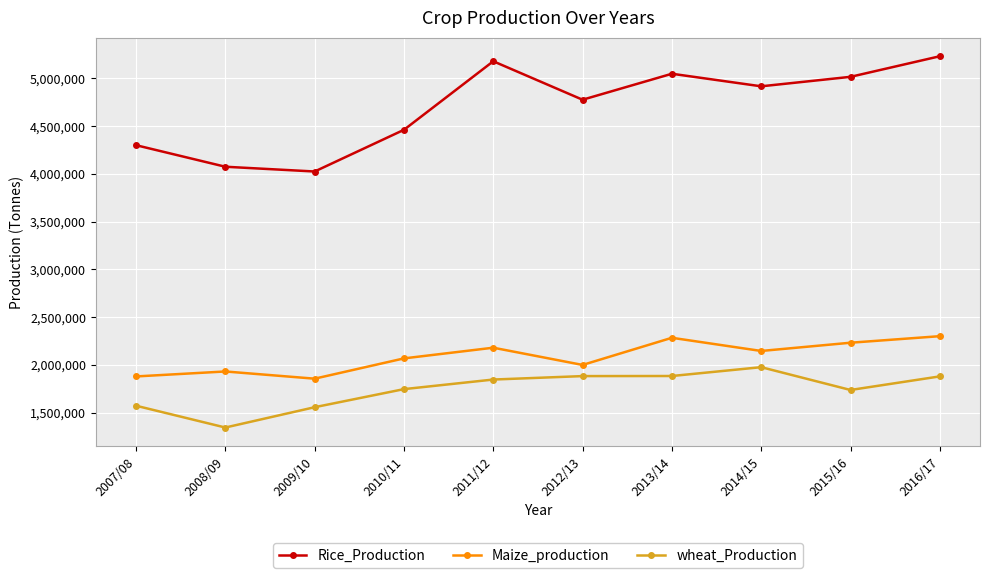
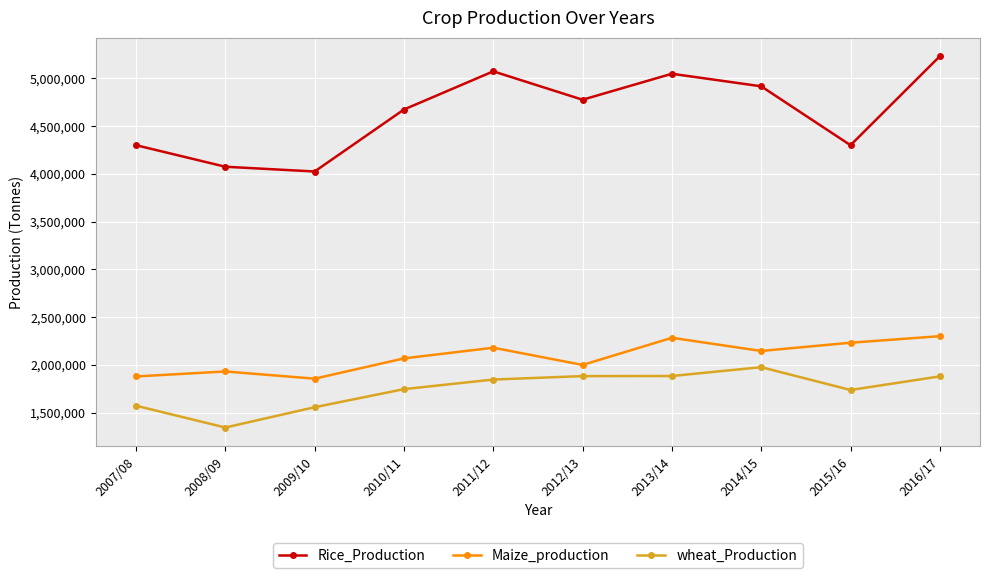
  {
    "Rice_Production": {
      "2007/08": "4,300,000",
      "2008/09": "4,100,000",
      "2009/10": "4,000,000",
-     "2010/11": "4,500,000",
-     "2011/12": "5,200,000",
+     "2010/11": "4,700,000",
+     "2011/12": "5,100,000",
      "2012/13": "4,800,000",
      "2013/14": "5,000,000",
      "2014/15": "4,900,000",
-     "2015/16": "5,000,000",
+     "2015/16": "4,300,000",
      "2016/17": "5,200,000"
    }
  }
